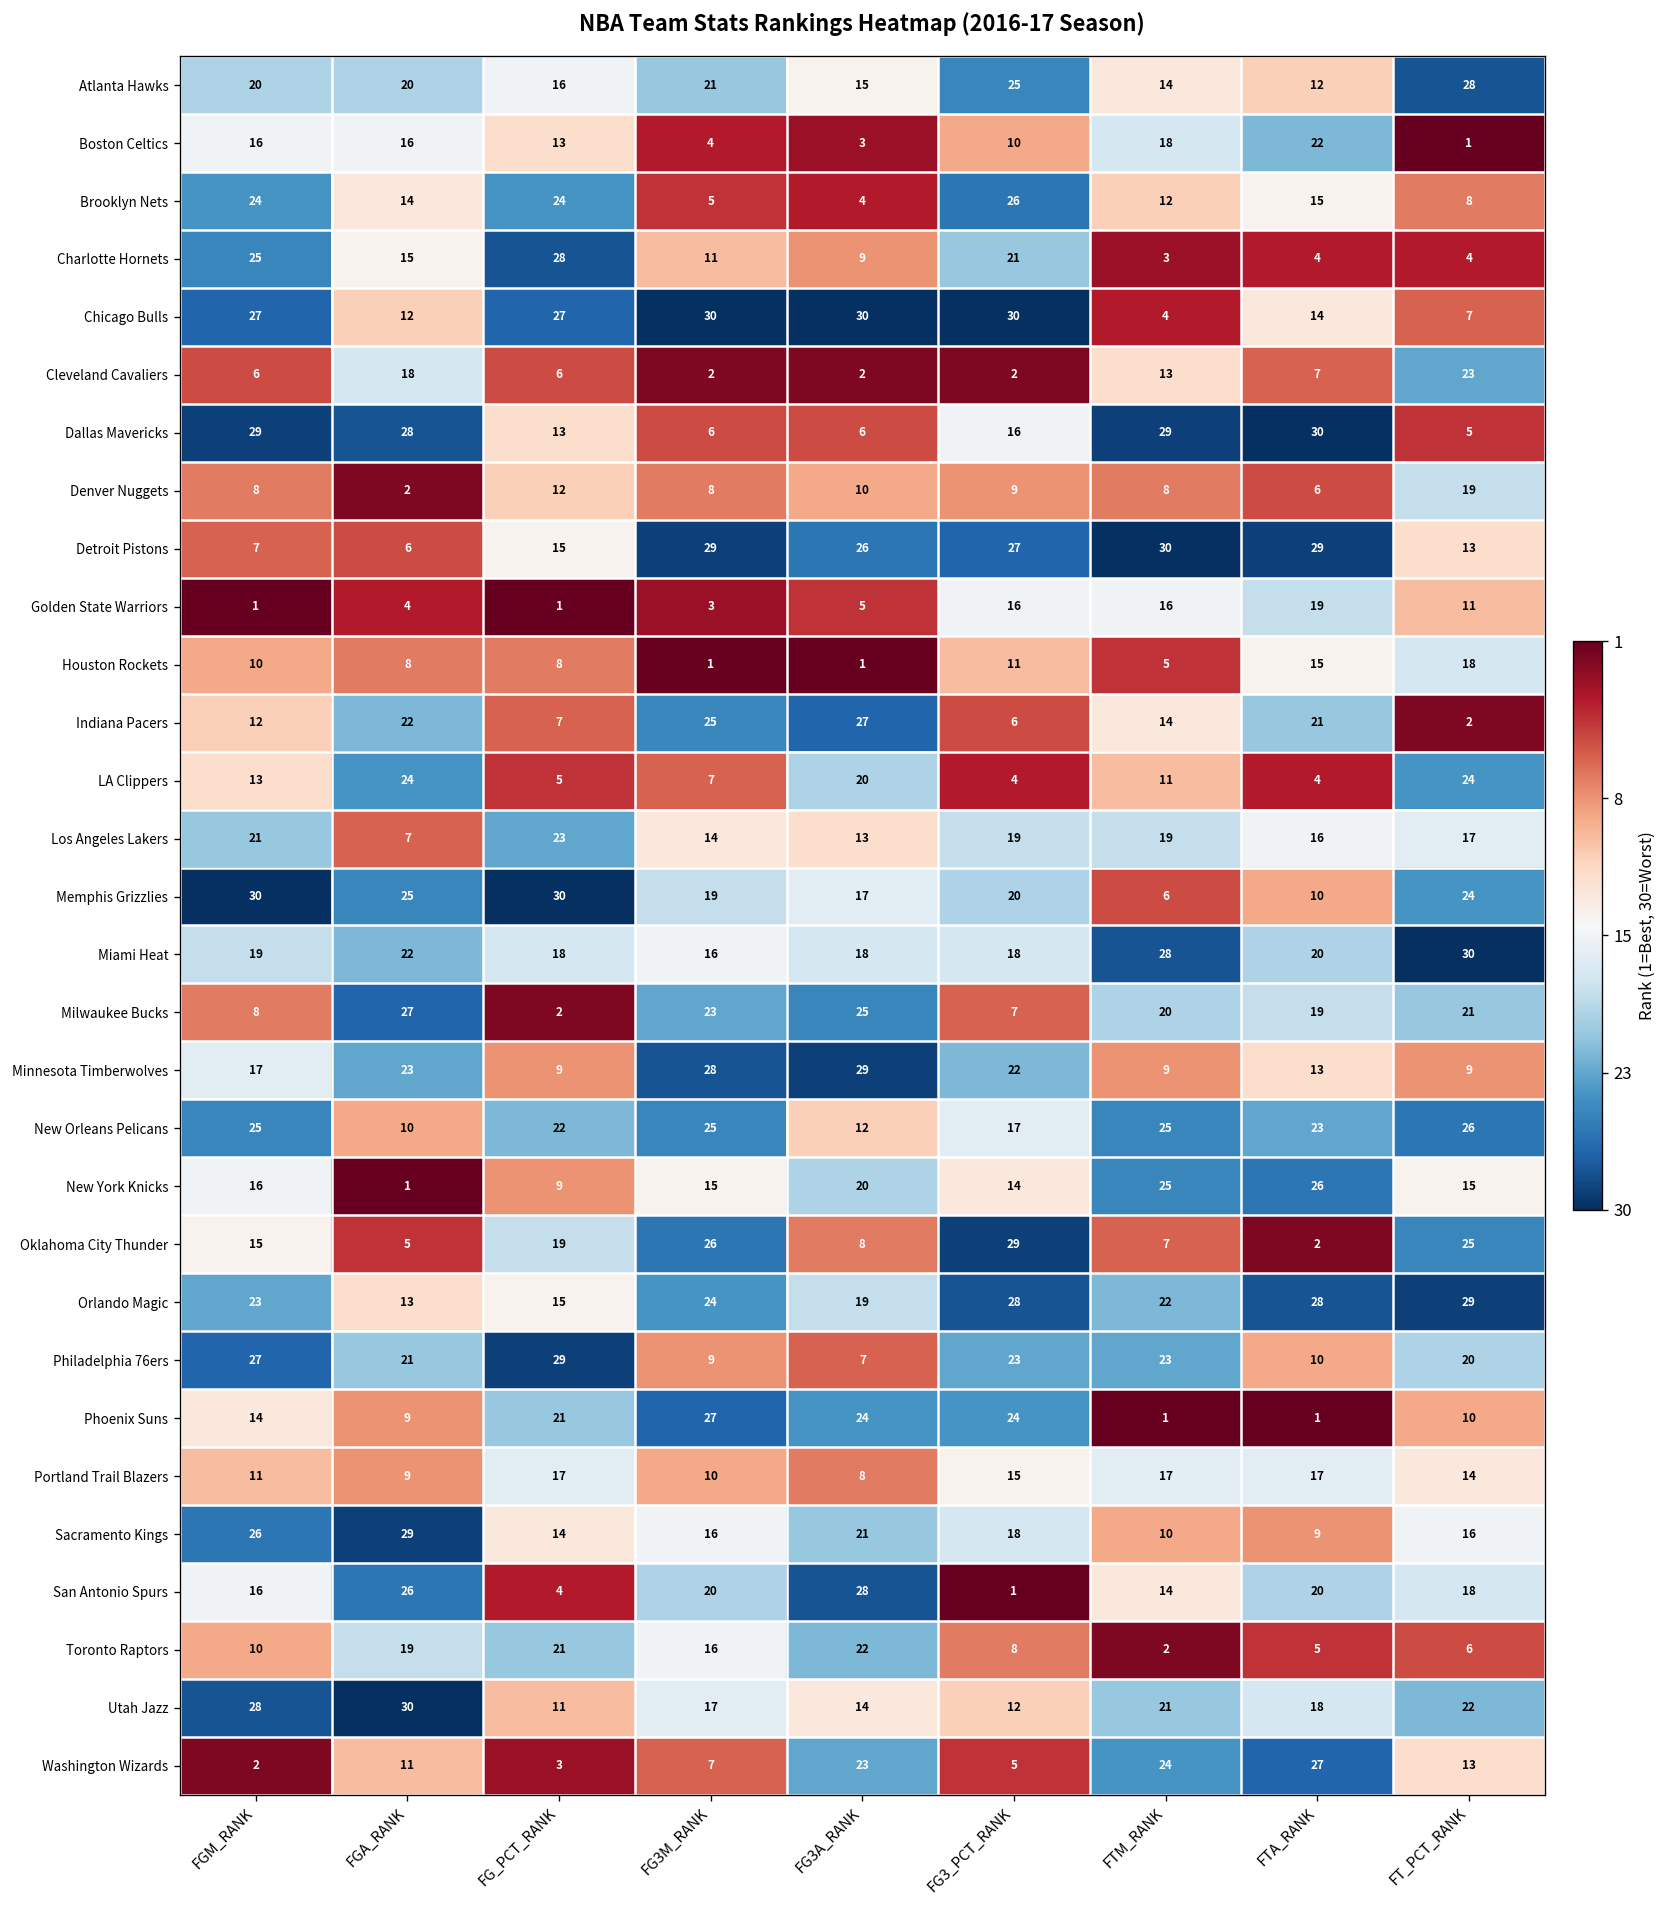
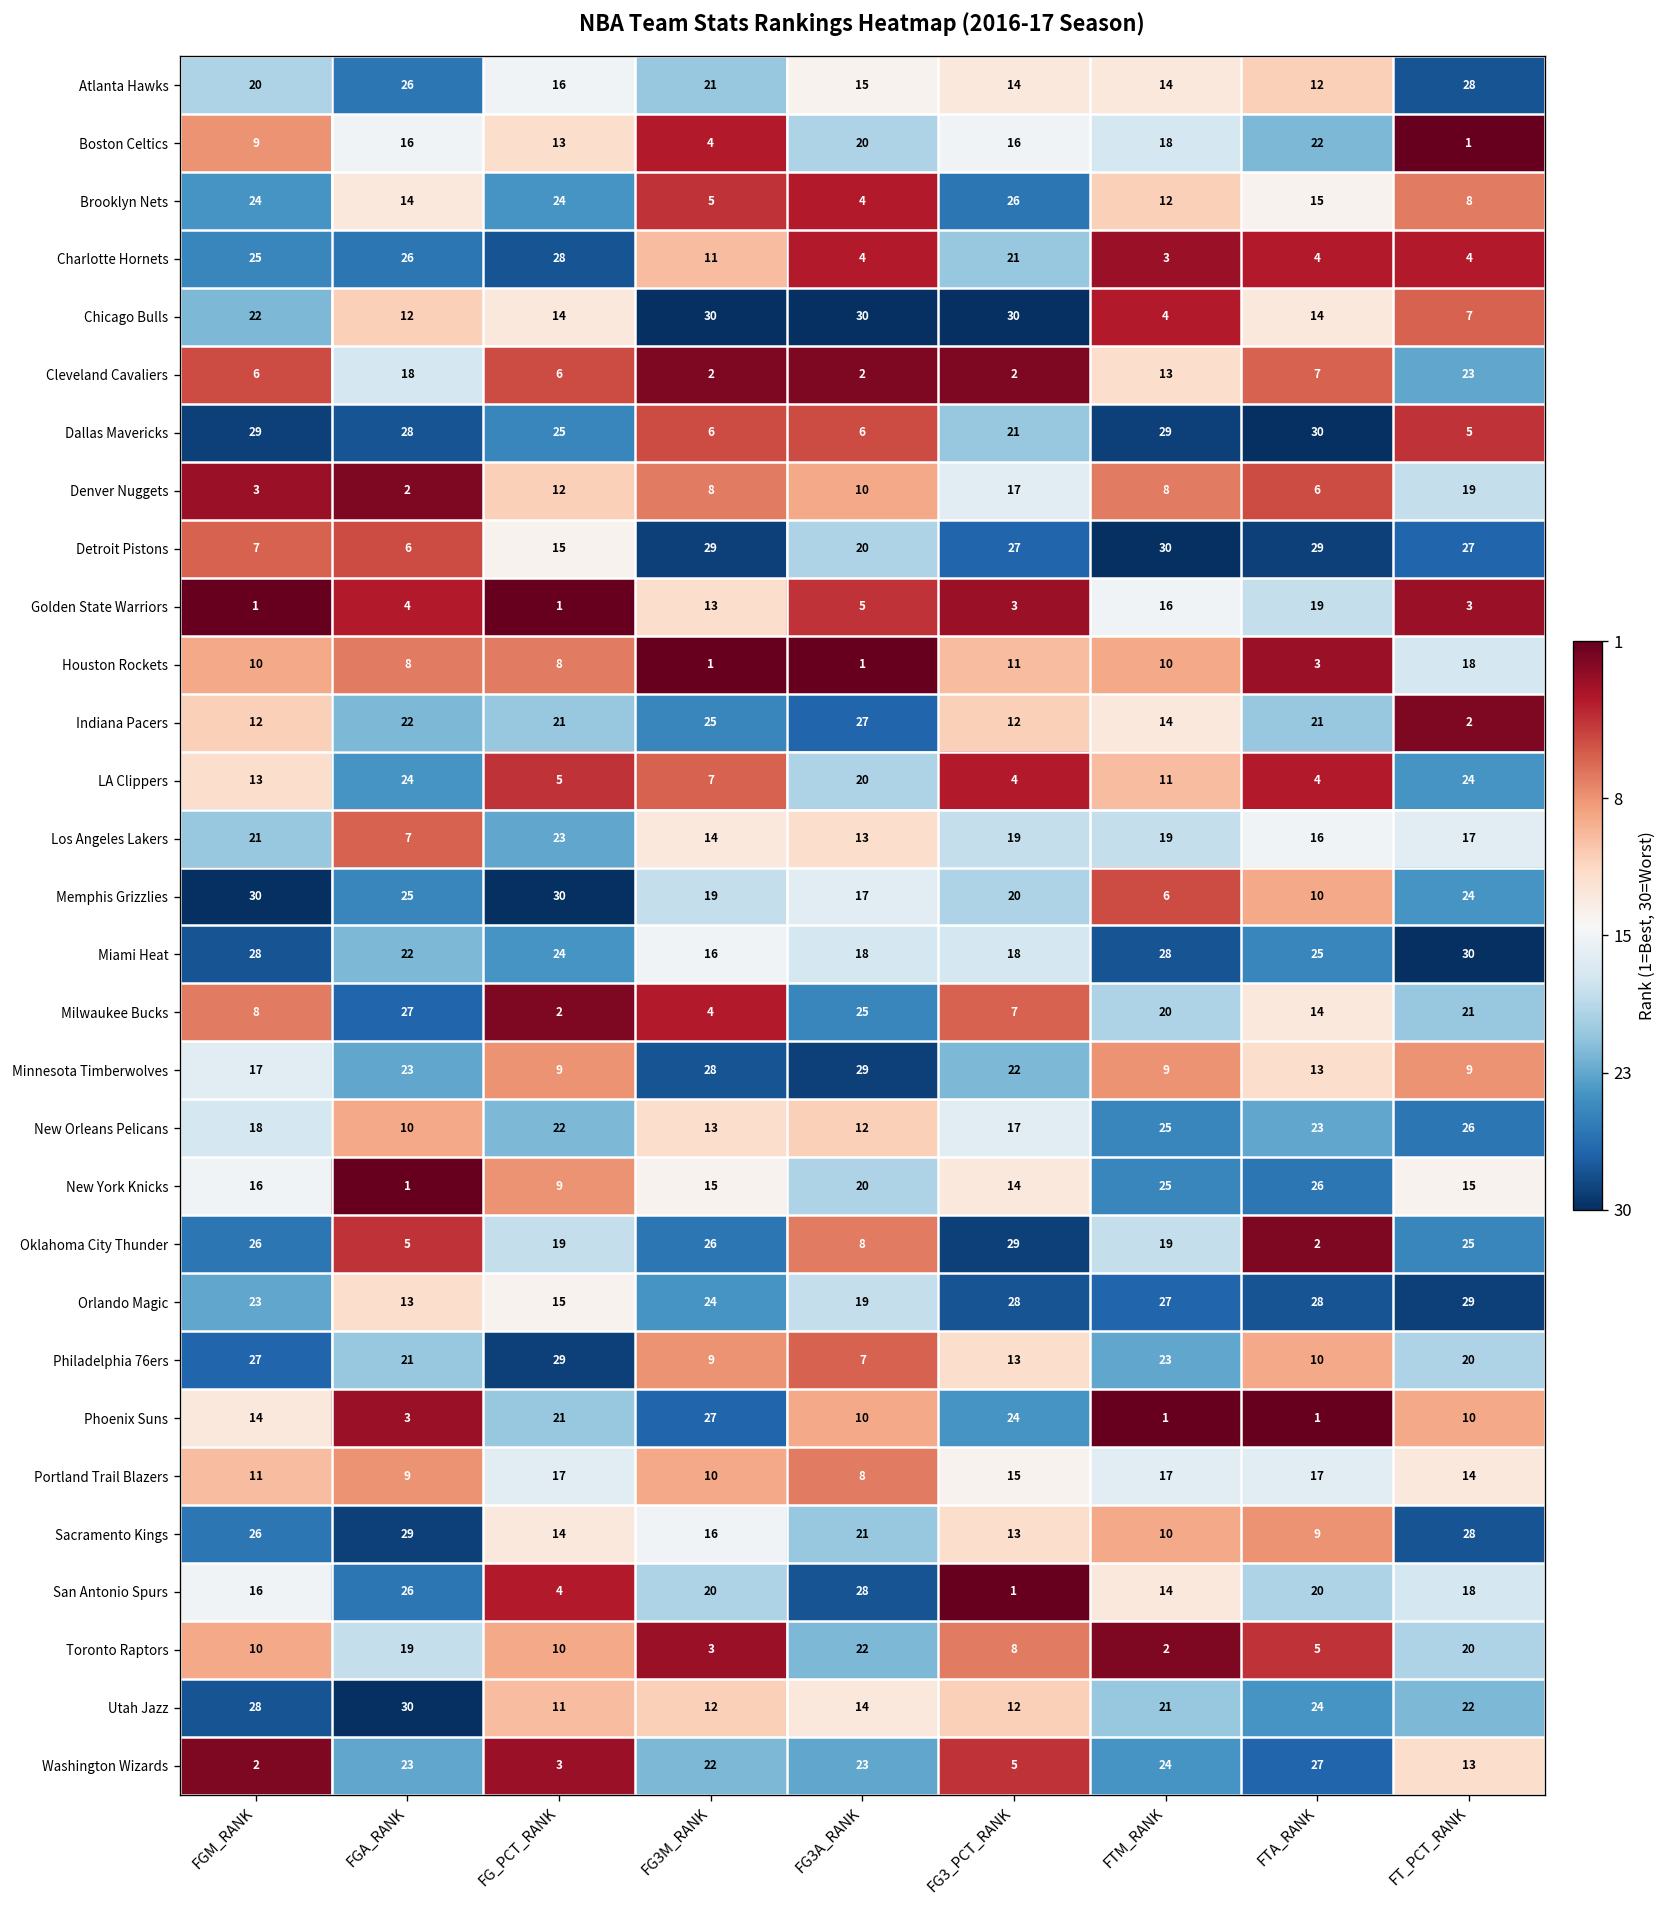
  {
    "Atlanta Hawks": {
      "FGM_RANK": 20,
-     "FGA_RANK": 20,
+     "FGA_RANK": 26,
      "FG_PCT_RANK": 16,
      "FG3M_RANK": 21,
      "FG3A_RANK": 15,
-     "FG3_PCT_RANK": 25,
+     "FG3_PCT_RANK": 14,
      "FTM_RANK": 14,
      "FTA_RANK": 12,
      "FT_PCT_RANK": 28
    },
    "Boston Celtics": {
-     "FGM_RANK": 16,
+     "FGM_RANK": 9,
      "FGA_RANK": 16,
      "FG_PCT_RANK": 13,
      "FG3M_RANK": 4,
-     "FG3A_RANK": 3,
-     "FG3_PCT_RANK": 10,
+     "FG3A_RANK": 20,
+     "FG3_PCT_RANK": 16,
      "FTM_RANK": 18,
      "FTA_RANK": 22,
      "FT_PCT_RANK": 1
    },
    "Charlotte Hornets": {
      "FGM_RANK": 25,
-     "FGA_RANK": 15,
+     "FGA_RANK": 26,
      "FG_PCT_RANK": 28,
      "FG3M_RANK": 11,
-     "FG3A_RANK": 9,
+     "FG3A_RANK": 4,
      "FG3_PCT_RANK": 21,
      "FTM_RANK": 3,
      "FTA_RANK": 4,
      "FT_PCT_RANK": 4
    },
    "Chicago Bulls": {
-     "FGM_RANK": 27,
+     "FGM_RANK": 22,
      "FGA_RANK": 12,
-     "FG_PCT_RANK": 27,
+     "FG_PCT_RANK": 14,
      "FG3M_RANK": 30,
      "FG3A_RANK": 30,
      "FG3_PCT_RANK": 30,
      "FTM_RANK": 4,
      "FTA_RANK": 14,
      "FT_PCT_RANK": 7
    },
    "Dallas Mavericks": {
      "FGM_RANK": 29,
      "FGA_RANK": 28,
-     "FG_PCT_RANK": 13,
+     "FG_PCT_RANK": 25,
      "FG3M_RANK": 6,
      "FG3A_RANK": 6,
-     "FG3_PCT_RANK": 16,
+     "FG3_PCT_RANK": 21,
      "FTM_RANK": 29,
      "FTA_RANK": 30,
      "FT_PCT_RANK": 5
    },
    "Denver Nuggets": {
-     "FGM_RANK": 8,
+     "FGM_RANK": 3,
      "FGA_RANK": 2,
      "FG_PCT_RANK": 12,
      "FG3M_RANK": 8,
      "FG3A_RANK": 10,
-     "FG3_PCT_RANK": 9,
+     "FG3_PCT_RANK": 17,
      "FTM_RANK": 8,
      "FTA_RANK": 6,
      "FT_PCT_RANK": 19
    },
    "Detroit Pistons": {
      "FGM_RANK": 7,
      "FGA_RANK": 6,
      "FG_PCT_RANK": 15,
      "FG3M_RANK": 29,
-     "FG3A_RANK": 26,
+     "FG3A_RANK": 20,
      "FG3_PCT_RANK": 27,
      "FTM_RANK": 30,
      "FTA_RANK": 29,
-     "FT_PCT_RANK": 13
+     "FT_PCT_RANK": 27
    },
    "Golden State Warriors": {
      "FGM_RANK": 1,
      "FGA_RANK": 4,
      "FG_PCT_RANK": 1,
-     "FG3M_RANK": 3,
+     "FG3M_RANK": 13,
      "FG3A_RANK": 5,
-     "FG3_PCT_RANK": 16,
+     "FG3_PCT_RANK": 3,
      "FTM_RANK": 16,
      "FTA_RANK": 19,
-     "FT_PCT_RANK": 11
+     "FT_PCT_RANK": 3
    },
    "Houston Rockets": {
      "FGM_RANK": 10,
      "FGA_RANK": 8,
      "FG_PCT_RANK": 8,
      "FG3M_RANK": 1,
      "FG3A_RANK": 1,
      "FG3_PCT_RANK": 11,
-     "FTM_RANK": 5,
-     "FTA_RANK": 15,
+     "FTM_RANK": 10,
+     "FTA_RANK": 3,
      "FT_PCT_RANK": 18
    },
    "Indiana Pacers": {
      "FGM_RANK": 12,
      "FGA_RANK": 22,
-     "FG_PCT_RANK": 7,
+     "FG_PCT_RANK": 21,
      "FG3M_RANK": 25,
      "FG3A_RANK": 27,
-     "FG3_PCT_RANK": 6,
+     "FG3_PCT_RANK": 12,
      "FTM_RANK": 14,
      "FTA_RANK": 21,
      "FT_PCT_RANK": 2
    },
    "Miami Heat": {
-     "FGM_RANK": 19,
+     "FGM_RANK": 28,
      "FGA_RANK": 22,
-     "FG_PCT_RANK": 18,
+     "FG_PCT_RANK": 24,
      "FG3M_RANK": 16,
      "FG3A_RANK": 18,
      "FG3_PCT_RANK": 18,
      "FTM_RANK": 28,
-     "FTA_RANK": 20,
+     "FTA_RANK": 25,
      "FT_PCT_RANK": 30
    },
    "Milwaukee Bucks": {
      "FGM_RANK": 8,
      "FGA_RANK": 27,
      "FG_PCT_RANK": 2,
-     "FG3M_RANK": 23,
+     "FG3M_RANK": 4,
      "FG3A_RANK": 25,
      "FG3_PCT_RANK": 7,
      "FTM_RANK": 20,
-     "FTA_RANK": 19,
+     "FTA_RANK": 14,
      "FT_PCT_RANK": 21
    },
    "New Orleans Pelicans": {
-     "FGM_RANK": 25,
+     "FGM_RANK": 18,
      "FGA_RANK": 10,
      "FG_PCT_RANK": 22,
-     "FG3M_RANK": 25,
+     "FG3M_RANK": 13,
      "FG3A_RANK": 12,
      "FG3_PCT_RANK": 17,
      "FTM_RANK": 25,
      "FTA_RANK": 23,
      "FT_PCT_RANK": 26
    },
    "Oklahoma City Thunder": {
-     "FGM_RANK": 15,
+     "FGM_RANK": 26,
      "FGA_RANK": 5,
      "FG_PCT_RANK": 19,
      "FG3M_RANK": 26,
      "FG3A_RANK": 8,
      "FG3_PCT_RANK": 29,
-     "FTM_RANK": 7,
+     "FTM_RANK": 19,
      "FTA_RANK": 2,
      "FT_PCT_RANK": 25
    },
    "Orlando Magic": {
      "FGM_RANK": 23,
      "FGA_RANK": 13,
      "FG_PCT_RANK": 15,
      "FG3M_RANK": 24,
      "FG3A_RANK": 19,
      "FG3_PCT_RANK": 28,
-     "FTM_RANK": 22,
+     "FTM_RANK": 27,
      "FTA_RANK": 28,
      "FT_PCT_RANK": 29
    },
    "Philadelphia 76ers": {
      "FGM_RANK": 27,
      "FGA_RANK": 21,
      "FG_PCT_RANK": 29,
      "FG3M_RANK": 9,
      "FG3A_RANK": 7,
-     "FG3_PCT_RANK": 23,
+     "FG3_PCT_RANK": 13,
      "FTM_RANK": 23,
      "FTA_RANK": 10,
      "FT_PCT_RANK": 20
    },
    "Phoenix Suns": {
      "FGM_RANK": 14,
-     "FGA_RANK": 9,
+     "FGA_RANK": 3,
      "FG_PCT_RANK": 21,
      "FG3M_RANK": 27,
-     "FG3A_RANK": 24,
+     "FG3A_RANK": 10,
      "FG3_PCT_RANK": 24,
      "FTM_RANK": 1,
      "FTA_RANK": 1,
      "FT_PCT_RANK": 10
    },
    "Sacramento Kings": {
      "FGM_RANK": 26,
      "FGA_RANK": 29,
      "FG_PCT_RANK": 14,
      "FG3M_RANK": 16,
      "FG3A_RANK": 21,
-     "FG3_PCT_RANK": 18,
+     "FG3_PCT_RANK": 13,
      "FTM_RANK": 10,
      "FTA_RANK": 9,
-     "FT_PCT_RANK": 16
+     "FT_PCT_RANK": 28
    },
    "Toronto Raptors": {
      "FGM_RANK": 10,
      "FGA_RANK": 19,
-     "FG_PCT_RANK": 21,
-     "FG3M_RANK": 16,
+     "FG_PCT_RANK": 10,
+     "FG3M_RANK": 3,
      "FG3A_RANK": 22,
      "FG3_PCT_RANK": 8,
      "FTM_RANK": 2,
      "FTA_RANK": 5,
-     "FT_PCT_RANK": 6
+     "FT_PCT_RANK": 20
    },
    "Utah Jazz": {
      "FGM_RANK": 28,
      "FGA_RANK": 30,
      "FG_PCT_RANK": 11,
-     "FG3M_RANK": 17,
+     "FG3M_RANK": 12,
      "FG3A_RANK": 14,
      "FG3_PCT_RANK": 12,
      "FTM_RANK": 21,
-     "FTA_RANK": 18,
+     "FTA_RANK": 24,
      "FT_PCT_RANK": 22
    },
    "Washington Wizards": {
      "FGM_RANK": 2,
-     "FGA_RANK": 11,
+     "FGA_RANK": 23,
      "FG_PCT_RANK": 3,
-     "FG3M_RANK": 7,
+     "FG3M_RANK": 22,
      "FG3A_RANK": 23,
      "FG3_PCT_RANK": 5,
      "FTM_RANK": 24,
      "FTA_RANK": 27,
      "FT_PCT_RANK": 13
    }
  }
